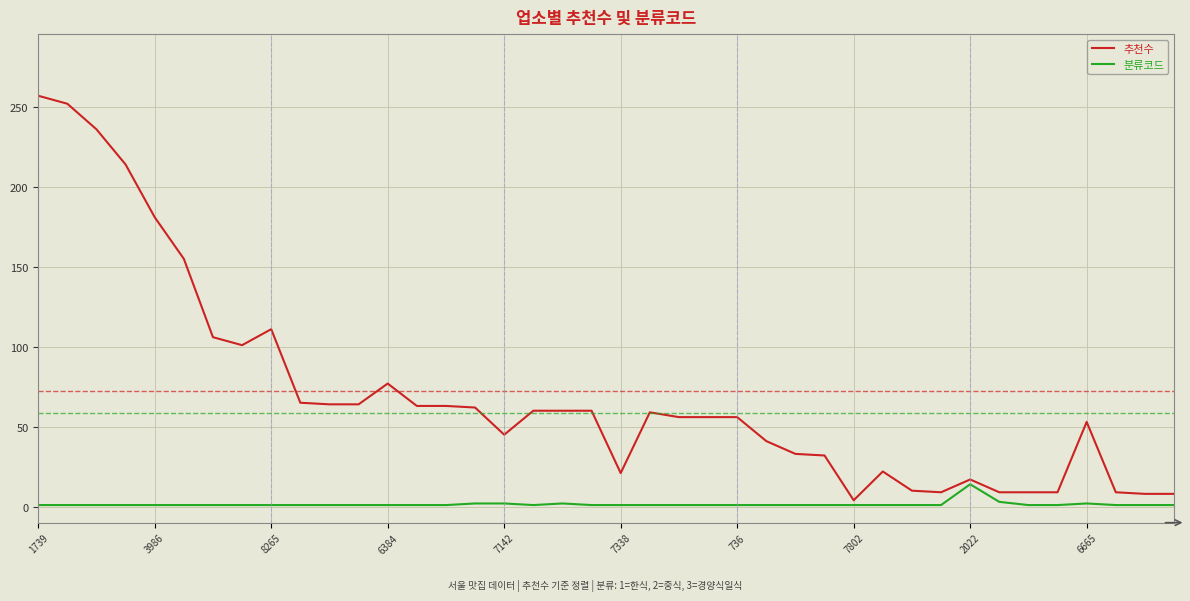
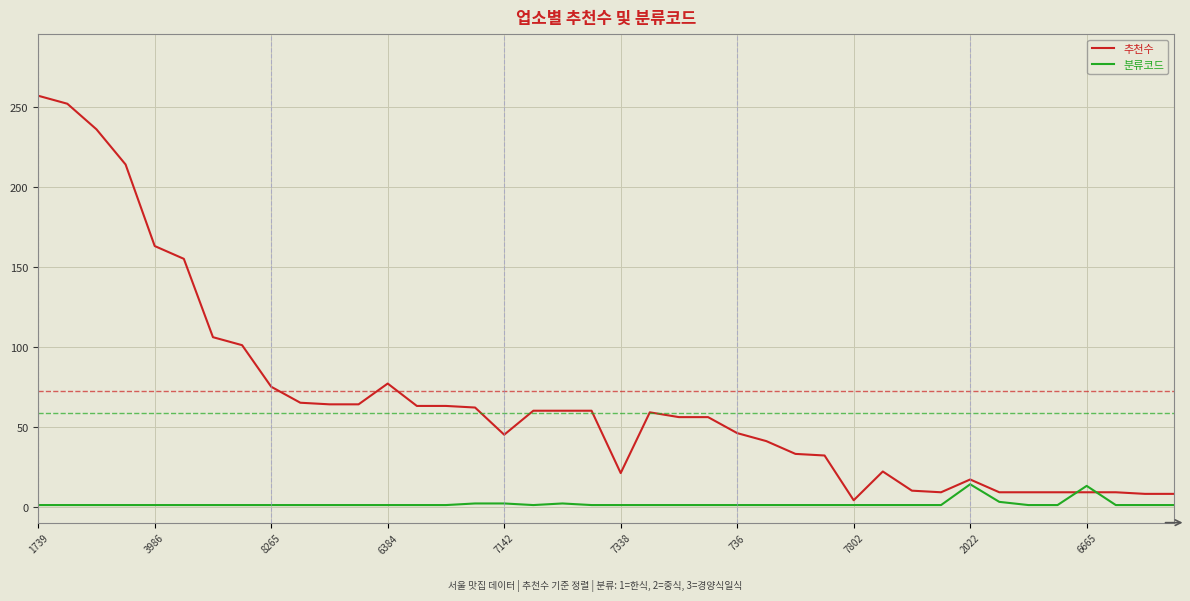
  {
    "추천수": {
      "1739": 257,
-     "3986": 181,
-     "8265": 111,
+     "3986": 163,
+     "8265": 75,
      "6384": 77,
      "7142": 45,
      "7338": 21,
-     "736": 56,
+     "736": 46,
      "7802": 4,
      "2022": 17,
-     "6665": 53
+     "6665": 9
    },
    "분류코드": {
      "1739": 1,
      "3986": 1,
      "8265": 1,
      "6384": 1,
      "7142": 2,
      "7338": 1,
      "736": 1,
      "7802": 1,
      "2022": 14,
-     "6665": 2
+     "6665": 13
    }
  }
